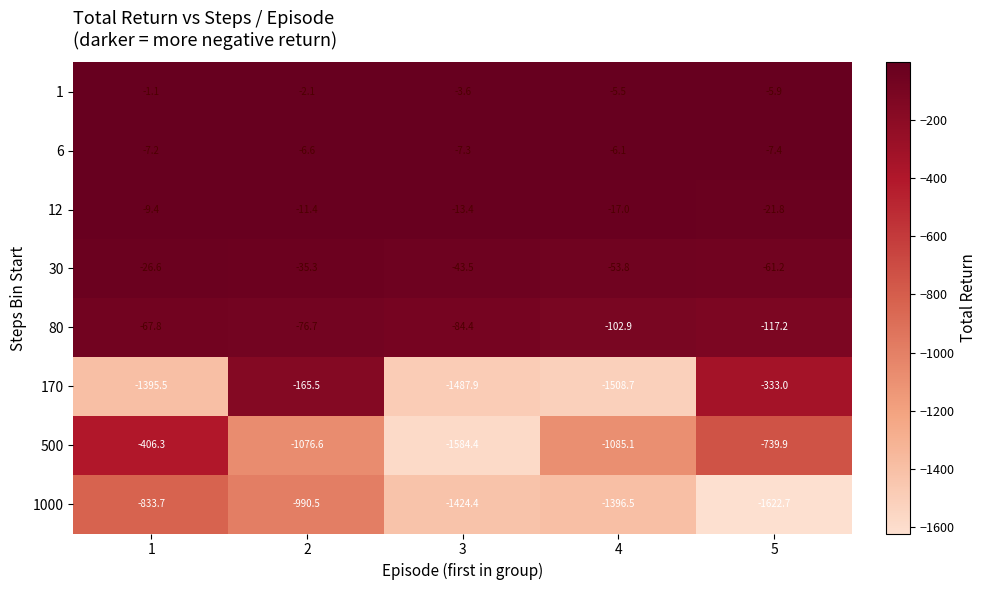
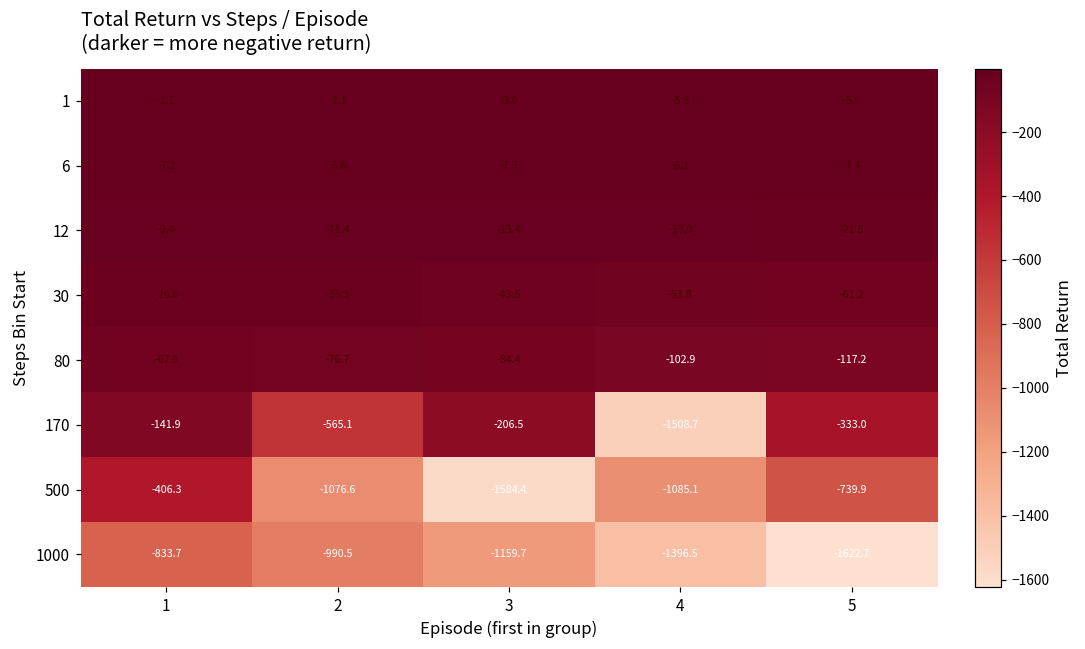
  {
    "80": {
      "4": -102.9,
      "5": -117.2
    },
    "170": {
-     "1": -1395.5,
-     "2": -165.5,
-     "3": -1487.9,
+     "1": -141.9,
+     "2": -565.1,
+     "3": -206.5,
      "4": -1508.7,
      "5": -333.0
    },
    "500": {
      "1": -406.3,
      "2": -1076.6,
      "3": -1584.4,
      "4": -1085.1,
      "5": -739.9
    },
    "1000": {
      "1": -833.7,
      "2": -990.5,
-     "3": -1424.4,
+     "3": -1159.7,
      "4": -1396.5
    }
  }
